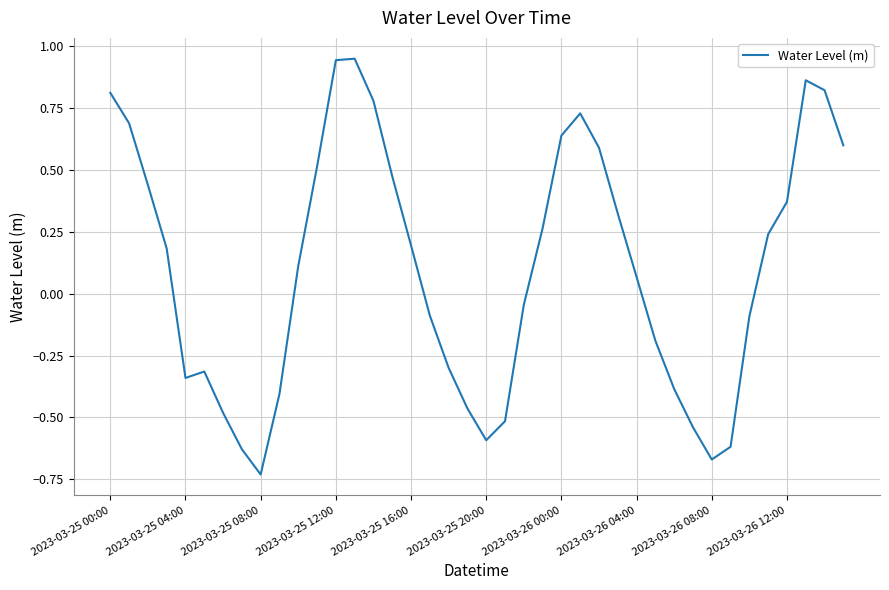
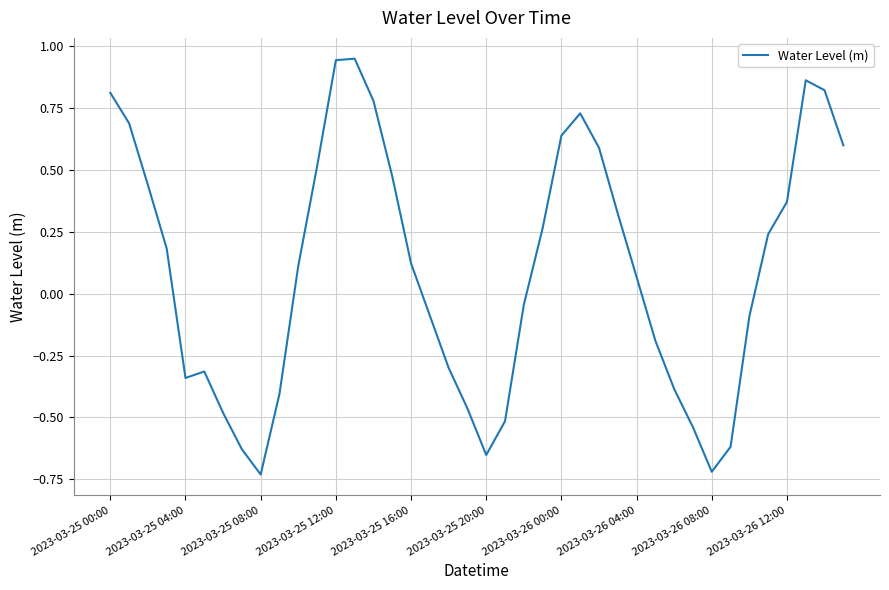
  {
    "2023-03-25 00:00": 0.81,
    "2023-03-25 04:00": -0.34,
    "2023-03-25 08:00": -0.73,
    "2023-03-25 12:00": 0.94,
-   "2023-03-25 16:00": 0.20,
-   "2023-03-25 20:00": -0.59,
+   "2023-03-25 16:00": 0.12,
+   "2023-03-25 20:00": -0.65,
    "2023-03-26 00:00": 0.64,
    "2023-03-26 04:00": 0.07,
-   "2023-03-26 08:00": -0.67,
+   "2023-03-26 08:00": -0.72,
    "2023-03-26 12:00": 0.37
  }
